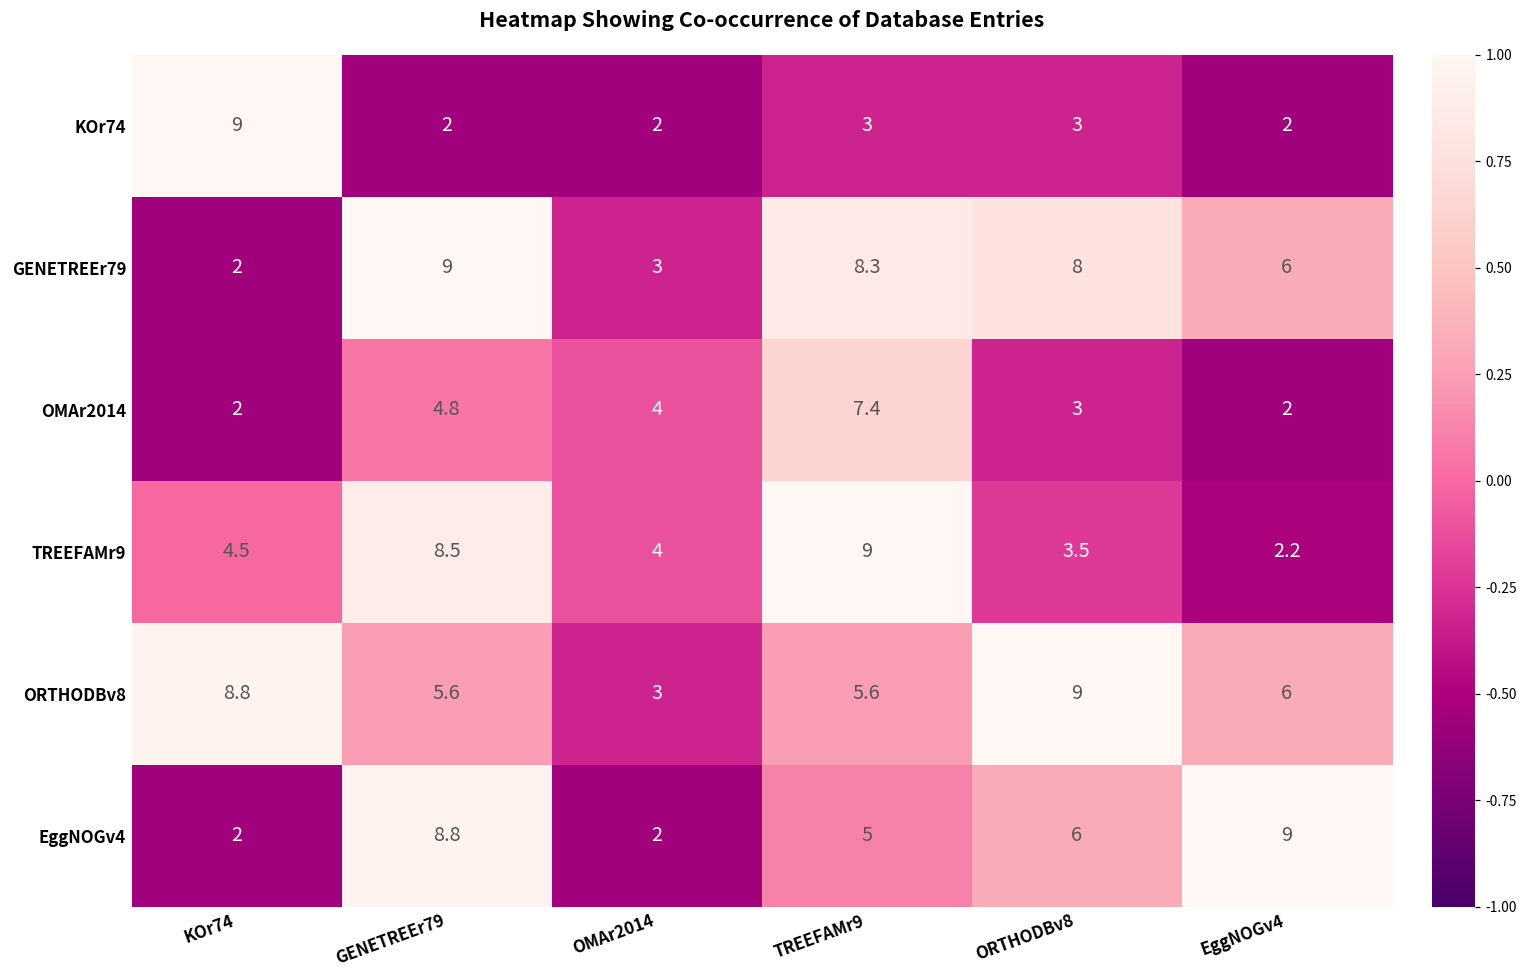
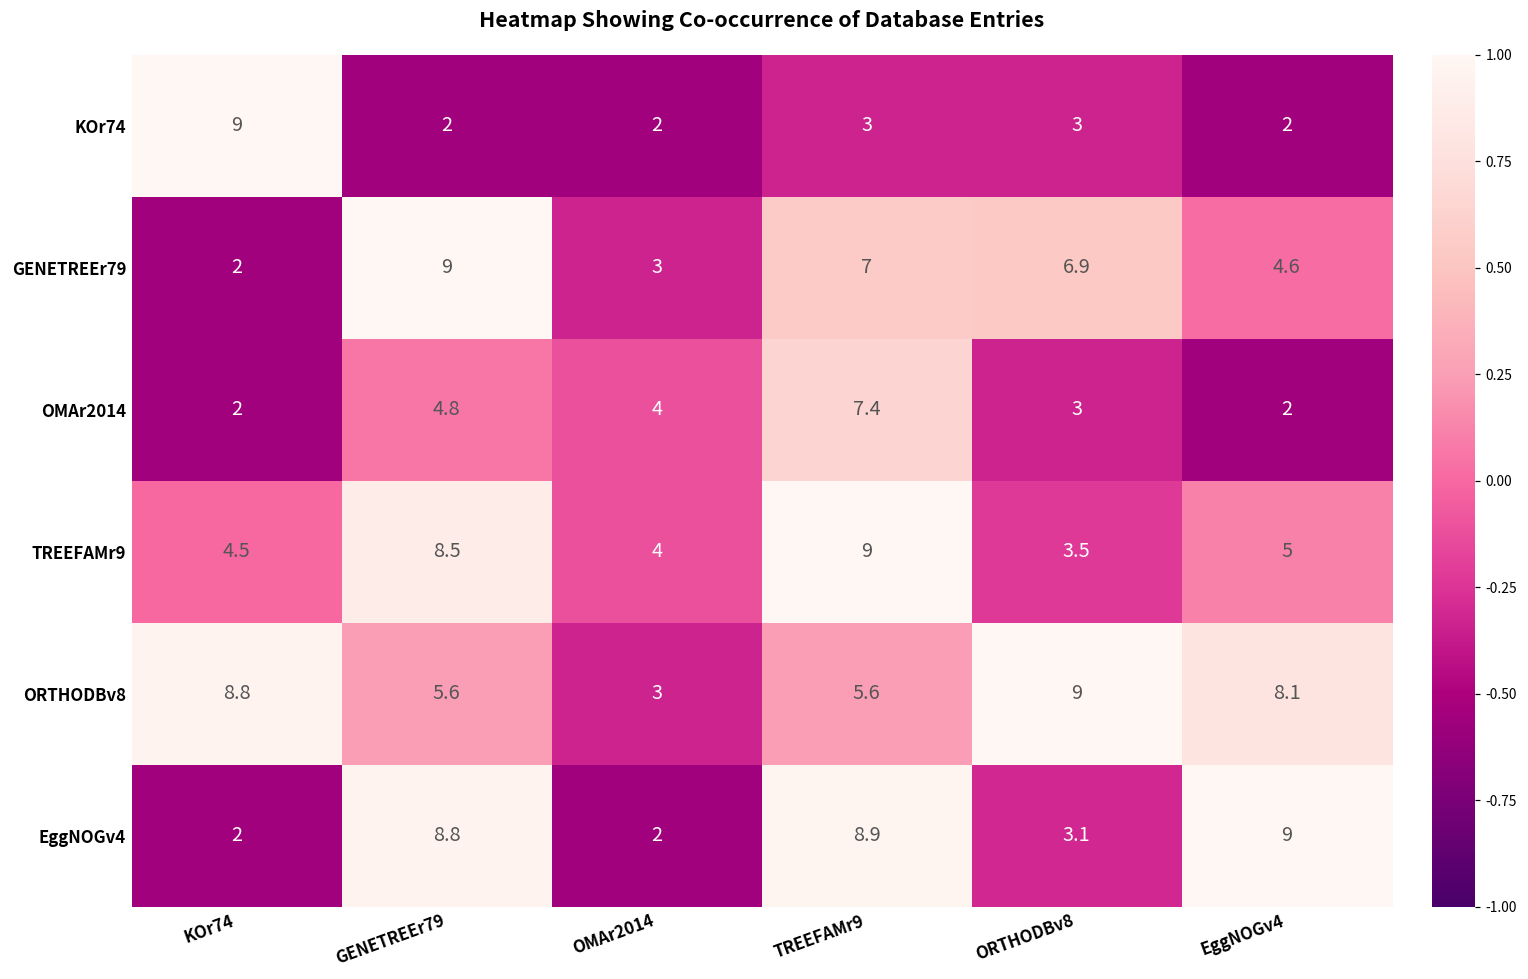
  {
    "KOr74": {
      "KOr74": 9,
      "GENETREEr79": 2,
      "OMAr2014": 2,
      "TREEFAMr9": 3,
      "ORTHODBv8": 3,
      "EggNOGv4": 2
    },
    "GENETREEr79": {
      "KOr74": 2,
      "GENETREEr79": 9,
      "OMAr2014": 3,
-     "TREEFAMr9": 8.3,
-     "ORTHODBv8": 8,
-     "EggNOGv4": 6
+     "TREEFAMr9": 7,
+     "ORTHODBv8": 6.9,
+     "EggNOGv4": 4.6
    },
    "OMAr2014": {
      "KOr74": 2,
      "GENETREEr79": 4.8,
      "OMAr2014": 4,
      "TREEFAMr9": 7.4,
      "ORTHODBv8": 3,
      "EggNOGv4": 2
    },
    "TREEFAMr9": {
      "KOr74": 4.5,
      "GENETREEr79": 8.5,
      "OMAr2014": 4,
      "TREEFAMr9": 9,
      "ORTHODBv8": 3.5,
-     "EggNOGv4": 2.2
+     "EggNOGv4": 5
    },
    "ORTHODBv8": {
      "KOr74": 8.8,
      "GENETREEr79": 5.6,
      "OMAr2014": 3,
      "TREEFAMr9": 5.6,
      "ORTHODBv8": 9,
-     "EggNOGv4": 6
+     "EggNOGv4": 8.1
    },
    "EggNOGv4": {
      "KOr74": 2,
      "GENETREEr79": 8.8,
      "OMAr2014": 2,
-     "TREEFAMr9": 5,
-     "ORTHODBv8": 6,
+     "TREEFAMr9": 8.9,
+     "ORTHODBv8": 3.1,
      "EggNOGv4": 9
    }
  }
